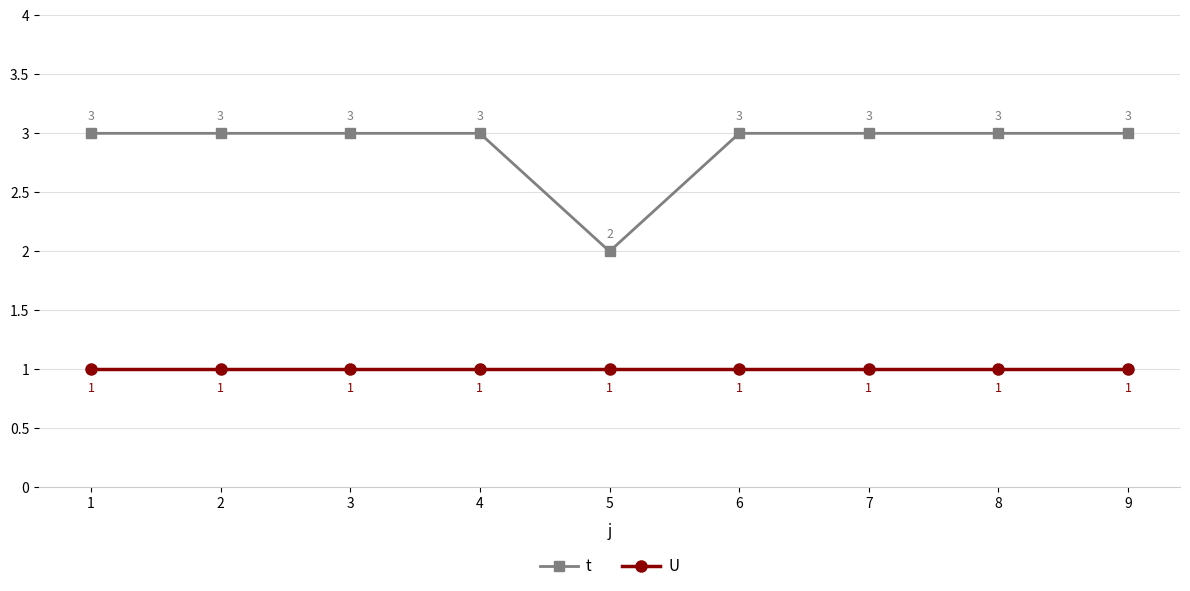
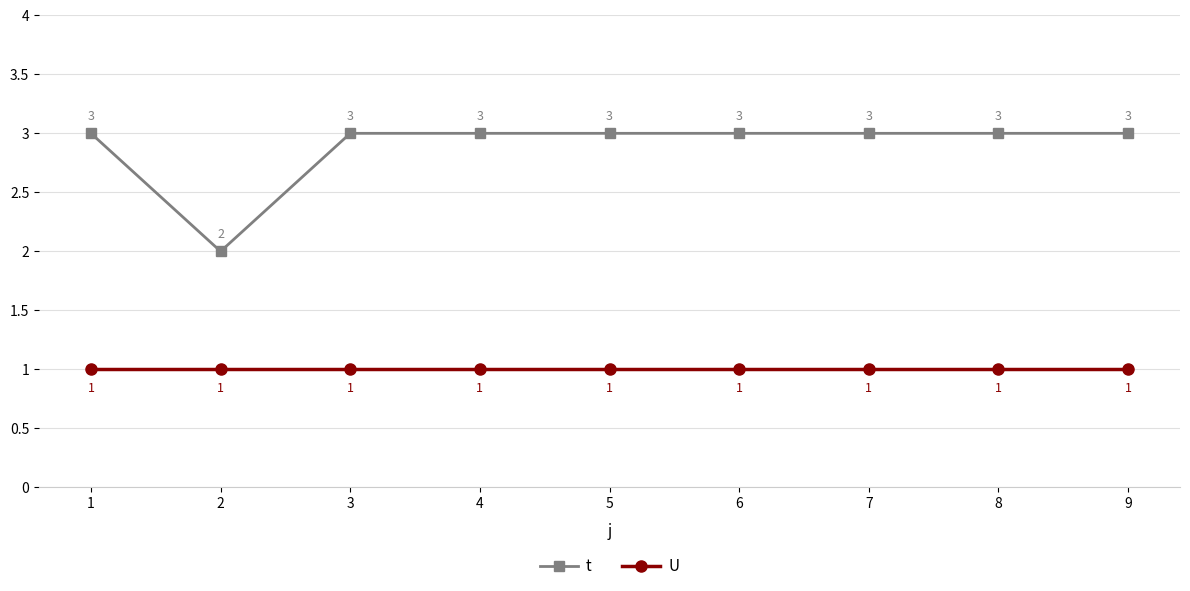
  {
    "t": {
      "1": 3,
-     "2": 3,
+     "2": 2,
      "3": 3,
      "4": 3,
-     "5": 2,
+     "5": 3,
      "6": 3,
      "7": 3,
      "8": 3,
      "9": 3
    },
    "U": {
      "1": 1,
      "2": 1,
      "3": 1,
      "4": 1,
      "5": 1,
      "6": 1,
      "7": 1,
      "8": 1,
      "9": 1
    }
  }
